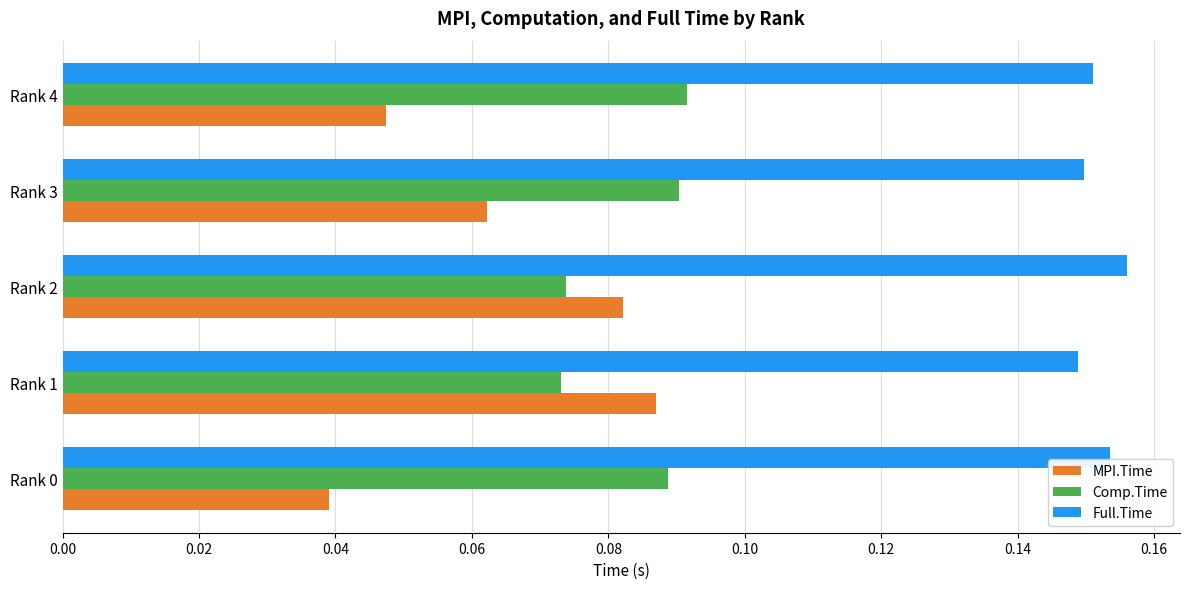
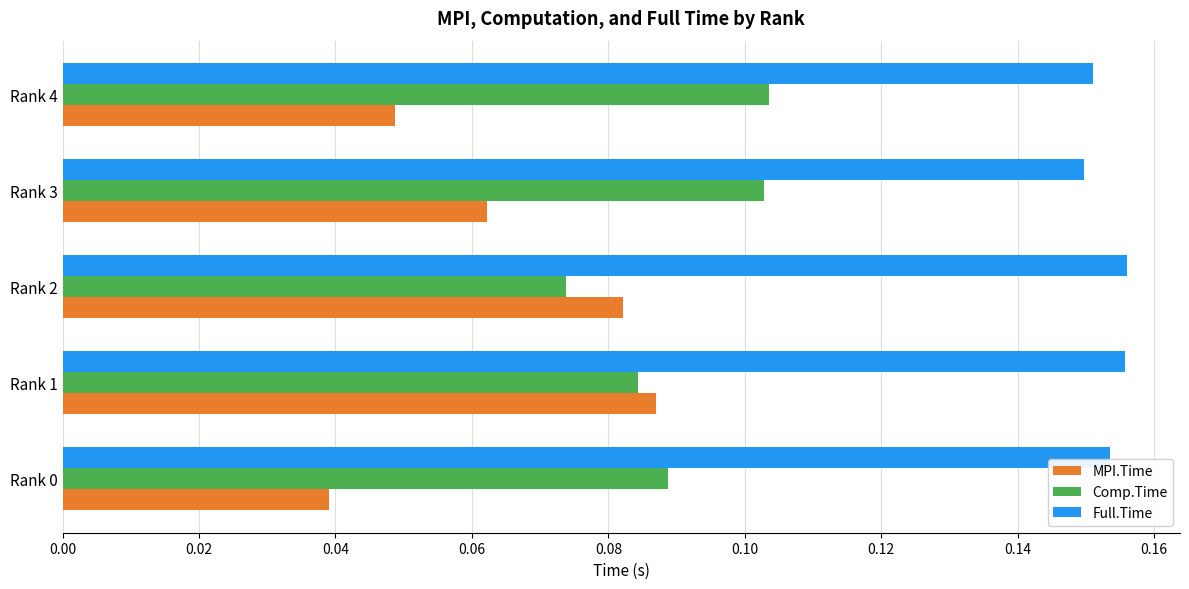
  {
    "MPI.Time": {
-     "Rank 4": 0.047,
+     "Rank 4": 0.049,
      "Rank 3": 0.062,
      "Rank 2": 0.082,
      "Rank 1": 0.087,
      "Rank 0": 0.039
    },
    "Comp.Time": {
-     "Rank 4": 0.092,
-     "Rank 3": 0.090,
+     "Rank 4": 0.104,
+     "Rank 3": 0.103,
      "Rank 2": 0.074,
-     "Rank 1": 0.073,
+     "Rank 1": 0.084,
      "Rank 0": 0.089
    },
    "Full.Time": {
      "Rank 4": 0.151,
      "Rank 3": 0.150,
      "Rank 2": 0.156,
-     "Rank 1": 0.149,
+     "Rank 1": 0.156,
      "Rank 0": 0.154
    }
  }
